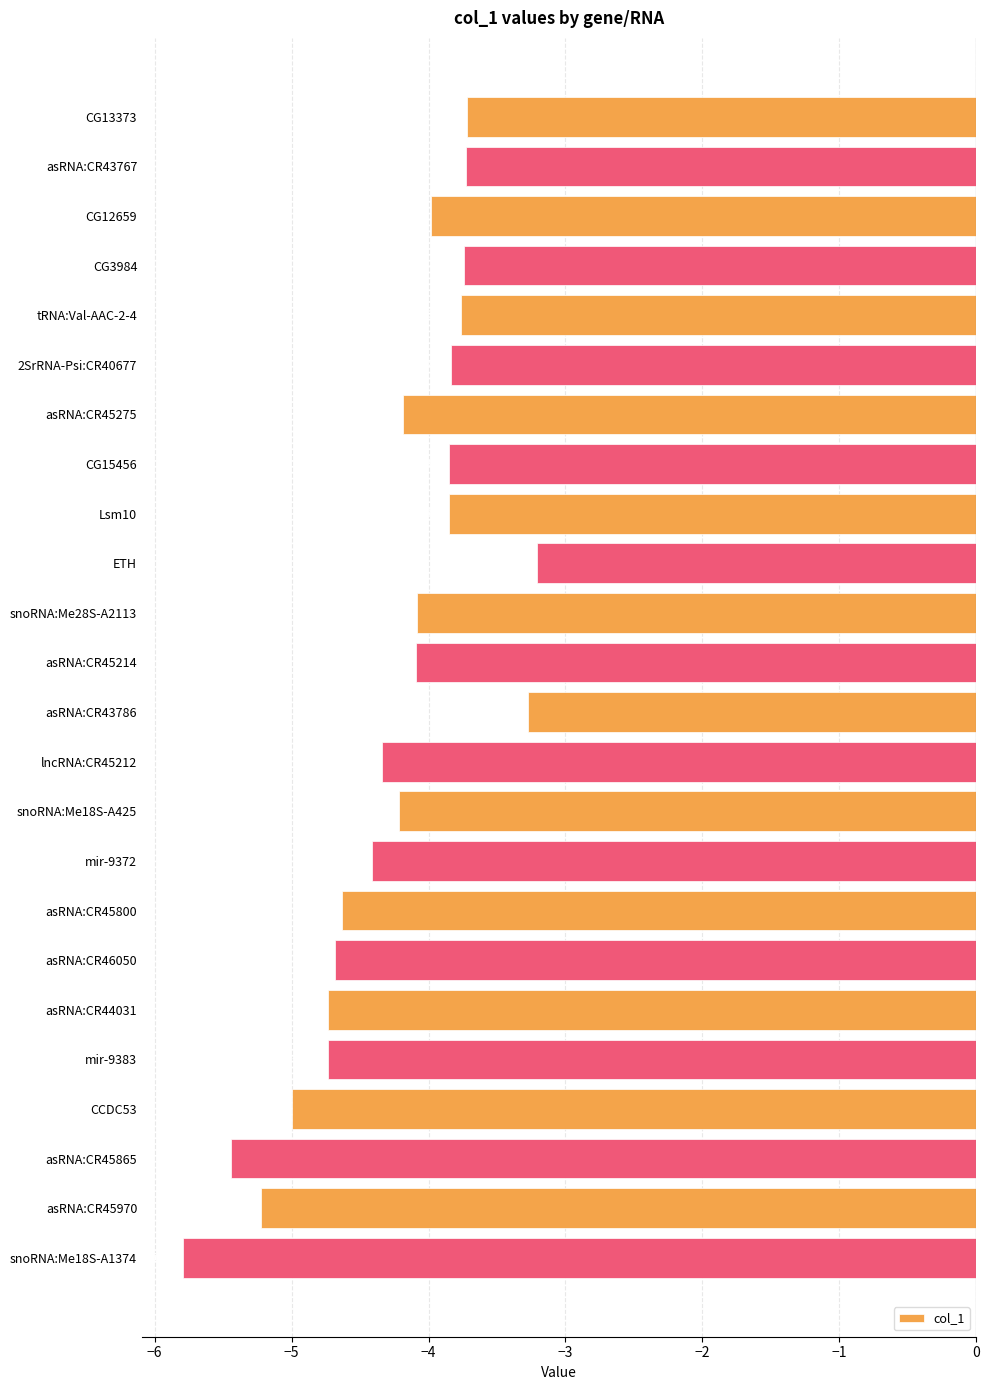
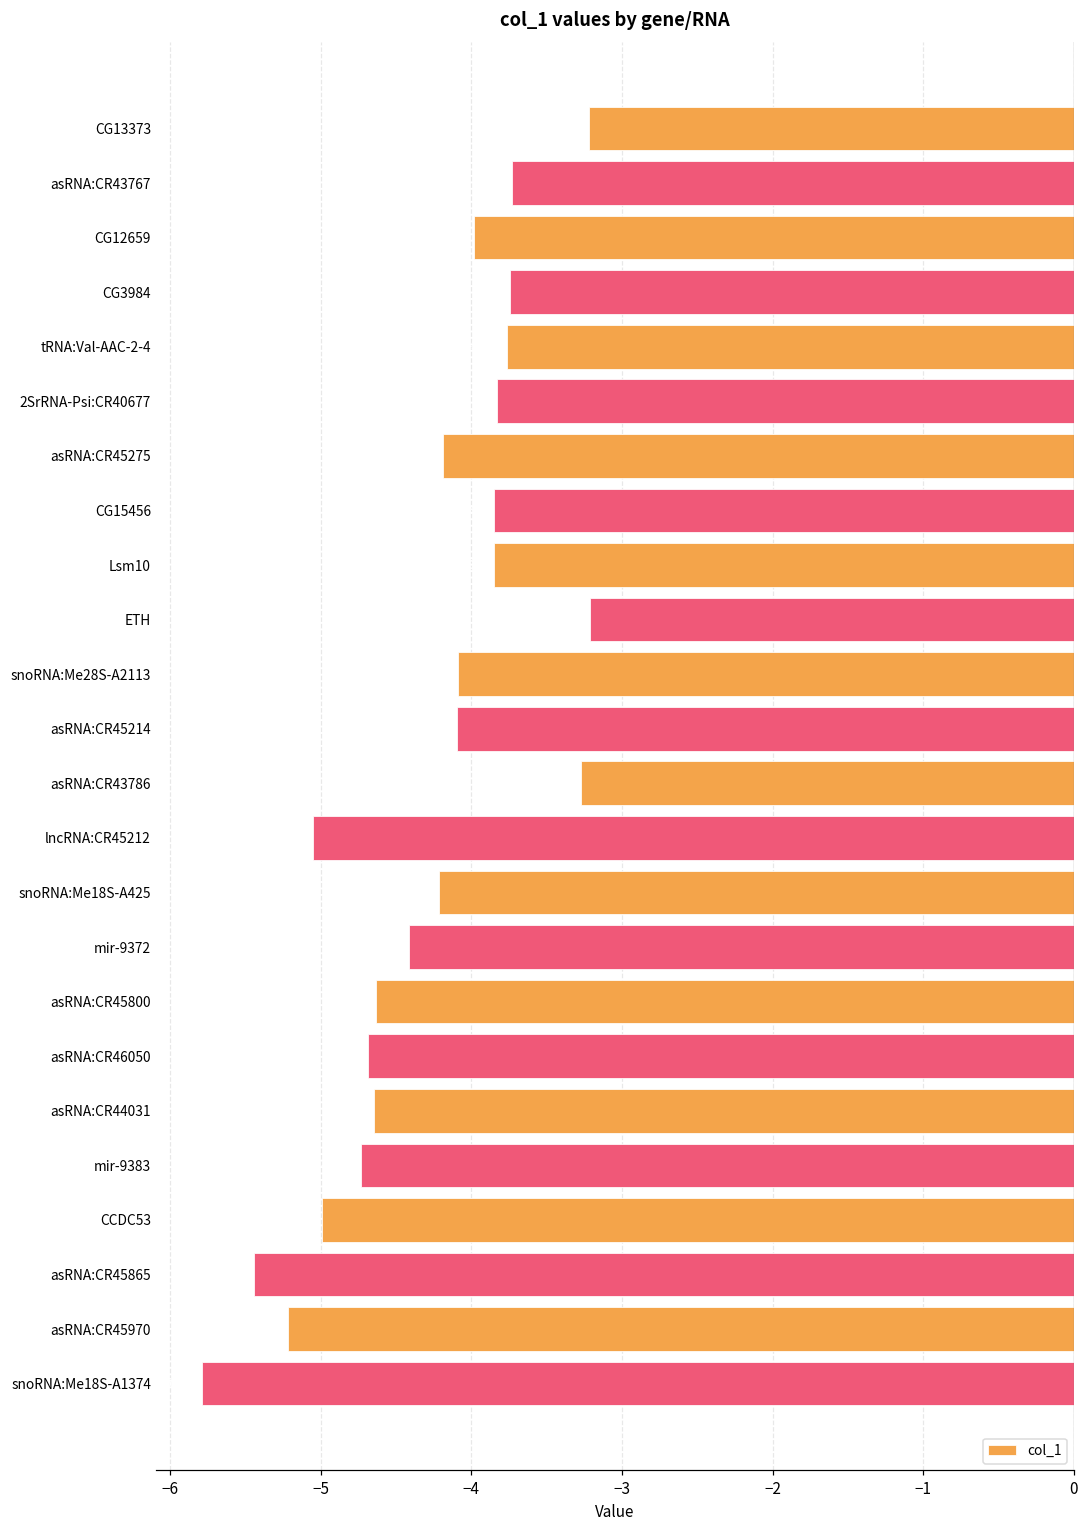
  {
-   "CG13373": -3.72,
+   "CG13373": -3.22,
    "asRNA:CR43767": -3.73,
    "CG12659": -3.98,
    "CG3984": -3.74,
    "tRNA:Val-AAC-2-4": -3.76,
    "2SrRNA-Psi:CR40677": -3.83,
    "asRNA:CR45275": -4.19,
    "CG15456": -3.85,
    "Lsm10": -3.85,
    "ETH": -3.21,
    "snoRNA:Me28S-A2113": -4.09,
    "asRNA:CR45214": -4.09,
    "asRNA:CR43786": -3.27,
-   "lncRNA:CR45212": -4.34,
+   "lncRNA:CR45212": -5.05,
    "snoRNA:Me18S-A425": -4.22,
    "mir-9372": -4.42,
    "asRNA:CR45800": -4.64,
    "asRNA:CR46050": -4.68,
-   "asRNA:CR44031": -4.73,
+   "asRNA:CR44031": -4.65,
    "mir-9383": -4.74,
    "CCDC53": -4.99,
    "asRNA:CR45865": -5.44,
    "asRNA:CR45970": -5.22,
    "snoRNA:Me18S-A1374": -5.79
  }
